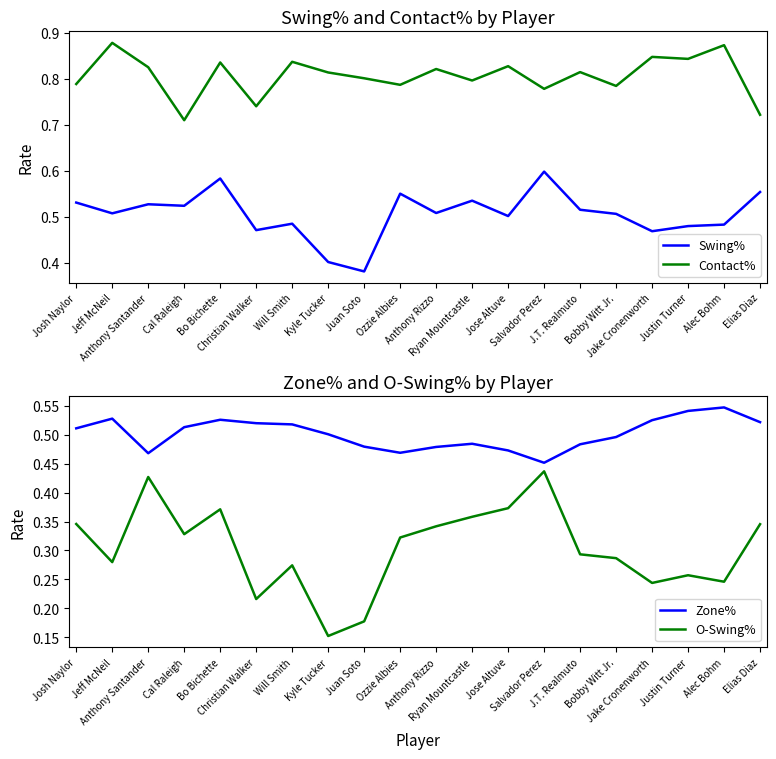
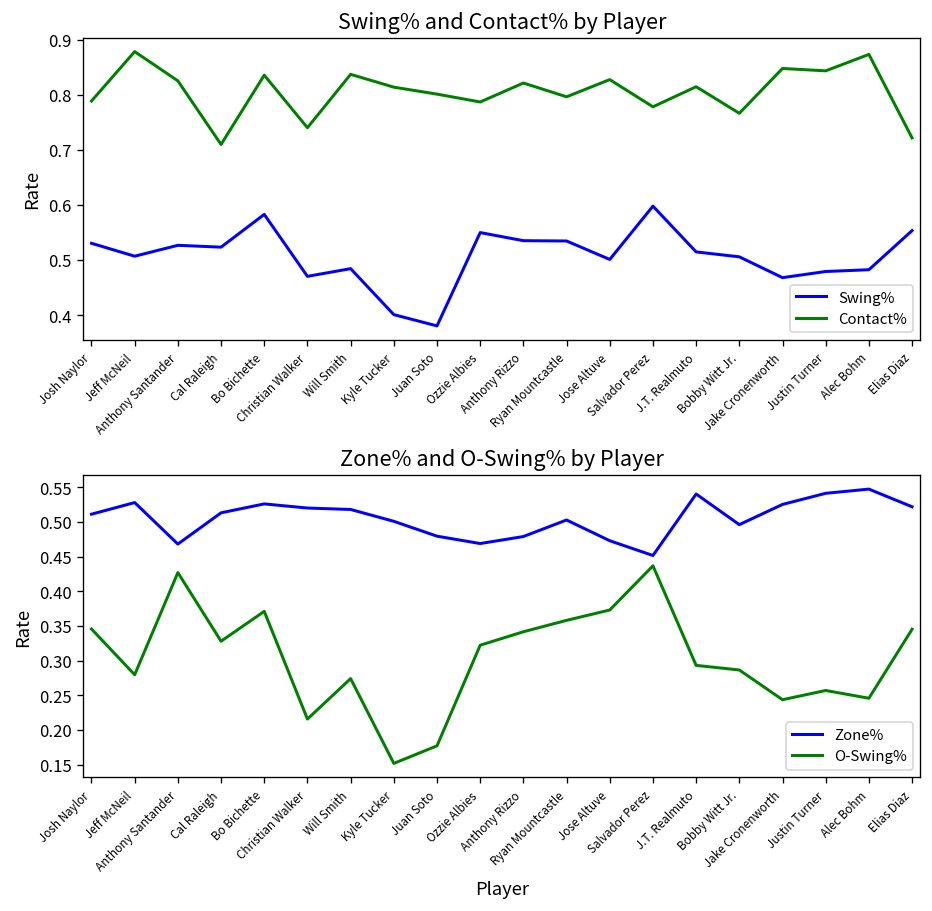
  {
    "Swing% and Contact% by Player": {
      "Swing%": {
        "Josh Naylor": 0.53,
        "Jeff McNeil": 0.51,
        "Anthony Santander": 0.53,
        "Cal Raleigh": 0.52,
        "Bo Bichette": 0.58,
        "Christian Walker": 0.47,
        "Will Smith": 0.48,
        "Kyle Tucker": 0.40,
        "Juan Soto": 0.38,
        "Ozzie Albies": 0.55,
-       "Anthony Rizzo": 0.51,
+       "Anthony Rizzo": 0.54,
        "Ryan Mountcastle": 0.53,
        "Jose Altuve": 0.50,
        "Salvador Perez": 0.60,
        "J.T. Realmuto": 0.51,
        "Bobby Witt Jr.": 0.51,
        "Jake Cronenworth": 0.47,
        "Justin Turner": 0.48,
        "Alec Bohm": 0.48,
        "Elias Diaz": 0.55
      },
      "Contact%": {
        "Josh Naylor": 0.79,
        "Jeff McNeil": 0.88,
        "Anthony Santander": 0.83,
        "Cal Raleigh": 0.71,
        "Bo Bichette": 0.84,
        "Christian Walker": 0.74,
        "Will Smith": 0.84,
        "Kyle Tucker": 0.81,
        "Juan Soto": 0.80,
        "Ozzie Albies": 0.79,
        "Anthony Rizzo": 0.82,
        "Ryan Mountcastle": 0.80,
        "Jose Altuve": 0.83,
        "Salvador Perez": 0.78,
        "J.T. Realmuto": 0.81,
-       "Bobby Witt Jr.": 0.78,
+       "Bobby Witt Jr.": 0.77,
        "Jake Cronenworth": 0.85,
        "Justin Turner": 0.84,
        "Alec Bohm": 0.87,
        "Elias Diaz": 0.72
      }
    },
    "Zone% and O-Swing% by Player": {
      "Zone%": {
        "Josh Naylor": 0.51,
        "Jeff McNeil": 0.53,
        "Anthony Santander": 0.47,
        "Cal Raleigh": 0.51,
        "Bo Bichette": 0.53,
        "Christian Walker": 0.52,
        "Will Smith": 0.52,
        "Kyle Tucker": 0.50,
        "Juan Soto": 0.48,
        "Ozzie Albies": 0.47,
        "Anthony Rizzo": 0.48,
-       "Ryan Mountcastle": 0.48,
+       "Ryan Mountcastle": 0.50,
        "Jose Altuve": 0.47,
        "Salvador Perez": 0.45,
-       "J.T. Realmuto": 0.48,
+       "J.T. Realmuto": 0.54,
        "Bobby Witt Jr.": 0.50,
        "Jake Cronenworth": 0.53,
        "Justin Turner": 0.54,
        "Alec Bohm": 0.55,
        "Elias Diaz": 0.52
      },
      "O-Swing%": {
        "Josh Naylor": 0.35,
        "Jeff McNeil": 0.28,
        "Anthony Santander": 0.43,
        "Cal Raleigh": 0.33,
        "Bo Bichette": 0.37,
        "Christian Walker": 0.22,
        "Will Smith": 0.27,
        "Kyle Tucker": 0.15,
        "Juan Soto": 0.18,
        "Ozzie Albies": 0.32,
        "Anthony Rizzo": 0.34,
        "Ryan Mountcastle": 0.36,
        "Jose Altuve": 0.37,
        "Salvador Perez": 0.44,
        "J.T. Realmuto": 0.29,
        "Bobby Witt Jr.": 0.29,
        "Jake Cronenworth": 0.24,
        "Justin Turner": 0.26,
        "Alec Bohm": 0.25,
        "Elias Diaz": 0.35
      }
    }
  }
